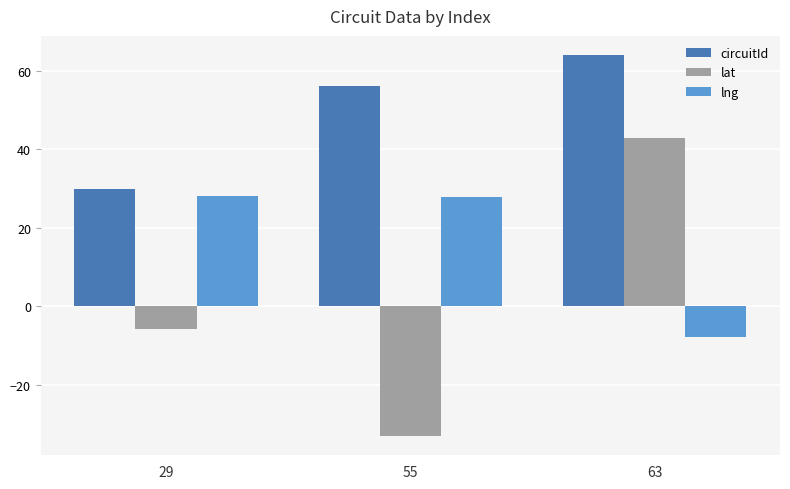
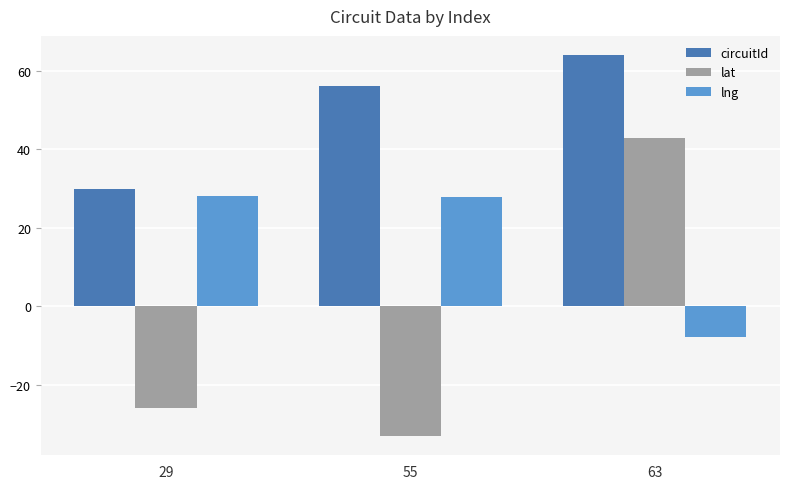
  {
    "lat": {
-     "29": -6,
+     "29": -26,
      "55": -33,
      "63": 43
    }
  }
